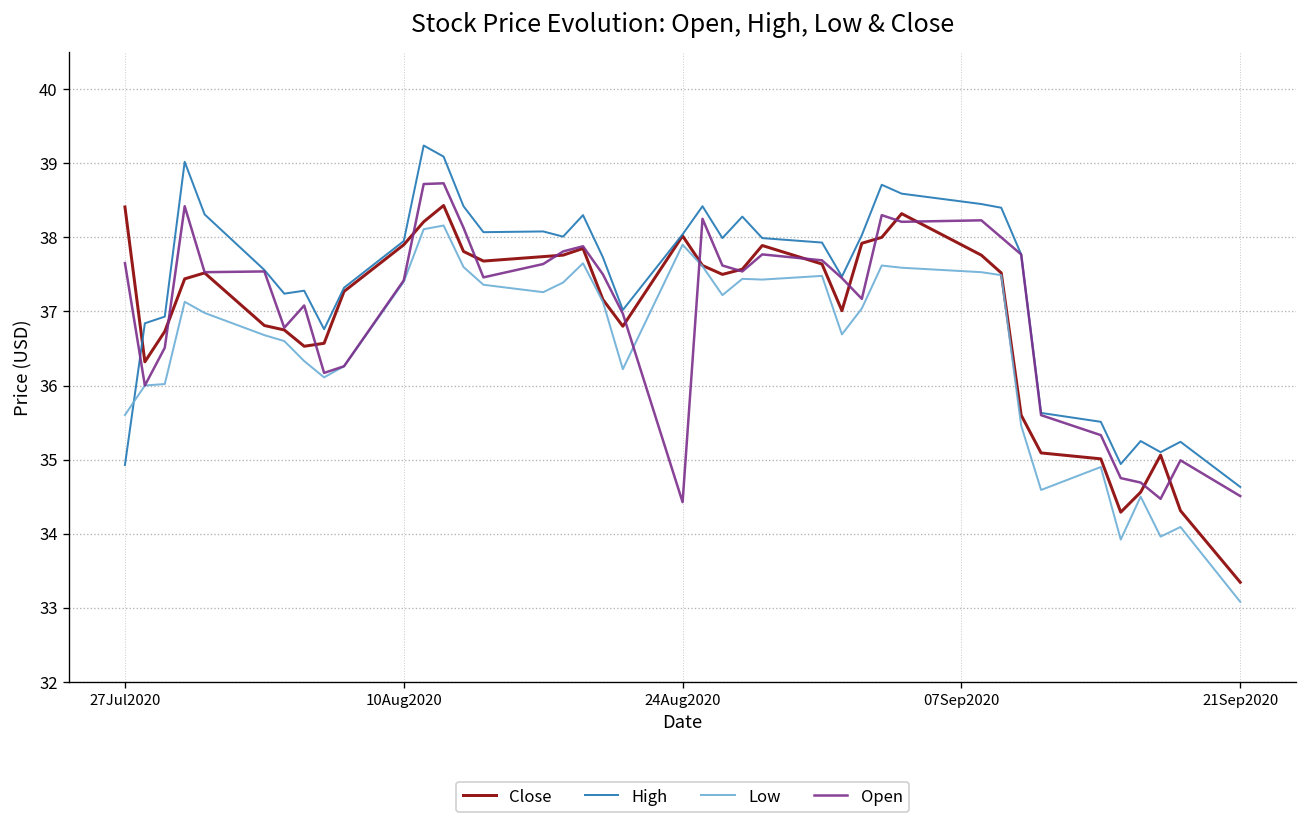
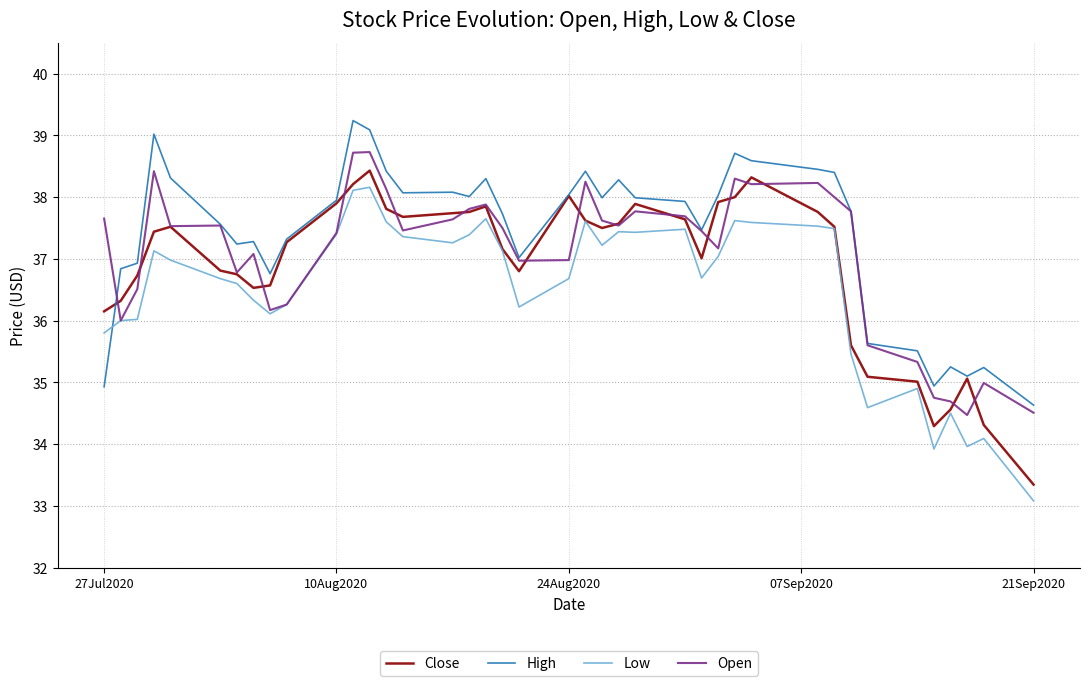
  {
    "Close": {
-     "27Jul2020": 38.4,
+     "27Jul2020": 36.2,
      "10Aug2020": 37.9,
      "21Sep2020": 33.3
    },
    "High": {
      "27Jul2020": 34.9,
      "10Aug2020": 38.0,
      "21Sep2020": 34.6
    },
    "Low": {
-     "27Jul2020": 35.6,
-     "24Aug2020": 37.9,
+     "27Jul2020": 35.8,
+     "24Aug2020": 36.7,
      "21Sep2020": 33.1
    },
    "Open": {
      "27Jul2020": 37.7,
-     "24Aug2020": 34.4,
+     "24Aug2020": 37.0,
      "21Sep2020": 34.5
    }
  }
